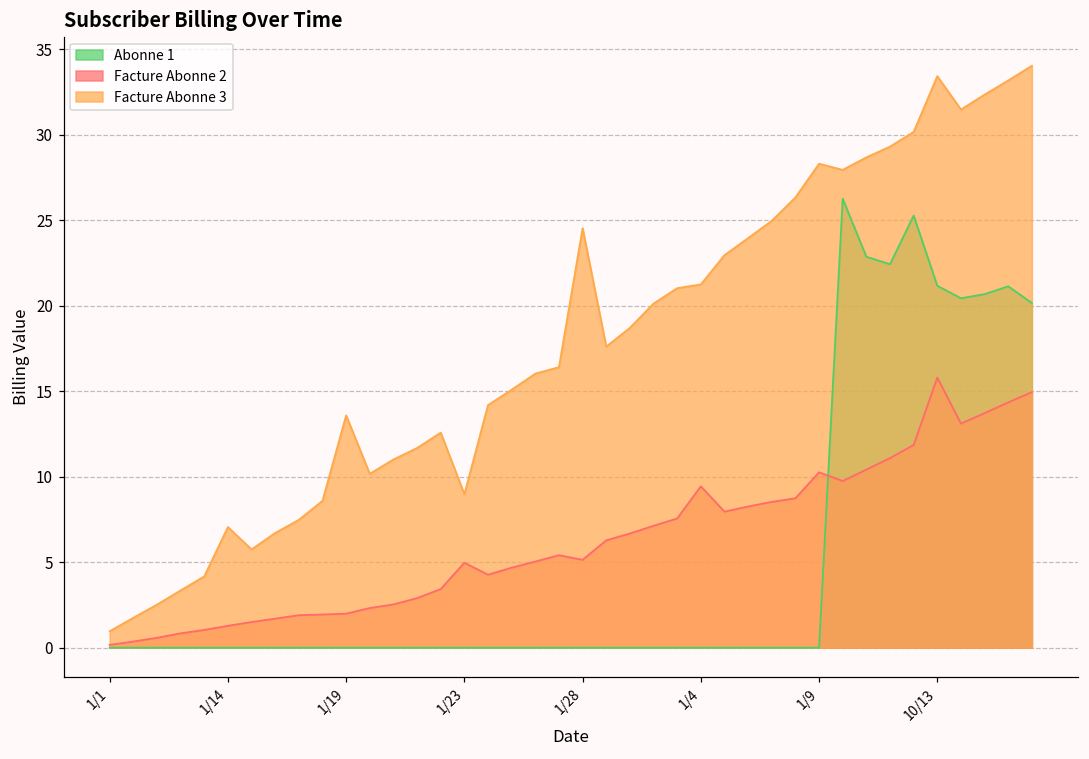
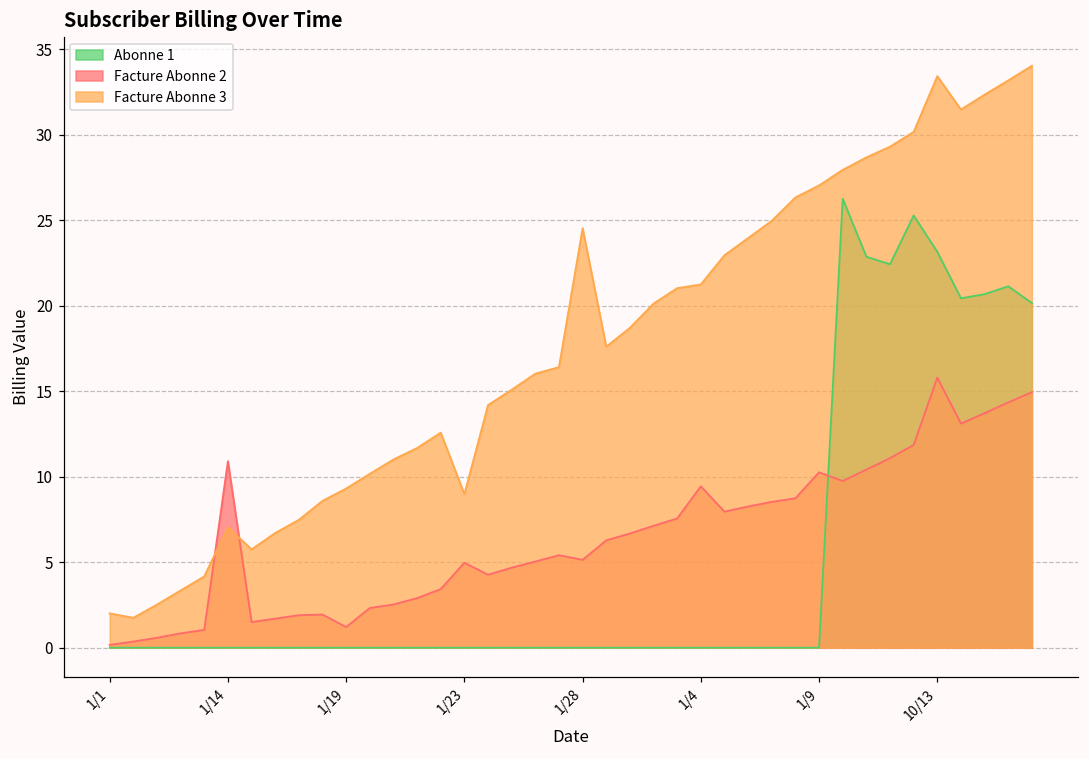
  {
    "Abonne 1": {
      "1/14": 0.0,
      "1/19": 0.0,
      "1/23": 0.0,
      "1/28": 0.0,
      "1/4": 0.0,
      "1/9": 0.0,
-     "10/13": 21.2
+     "10/13": 23.2
    },
    "Facture Abonne 2": {
-     "1/14": 1.3,
-     "1/19": 2.0,
+     "1/14": 10.9,
+     "1/19": 1.2,
      "1/23": 5.0,
      "1/28": 5.1,
      "1/4": 9.4,
      "1/9": 10.3,
      "10/13": 15.8
    },
    "Facture Abonne 3": {
-     "1/1": 1.0,
+     "1/1": 2.0,
      "1/14": 7.1,
-     "1/19": 13.6,
+     "1/19": 9.3,
      "1/23": 9.0,
      "1/28": 24.5,
      "1/4": 21.3,
-     "1/9": 28.3,
+     "1/9": 27.0,
      "10/13": 33.4
    }
  }
